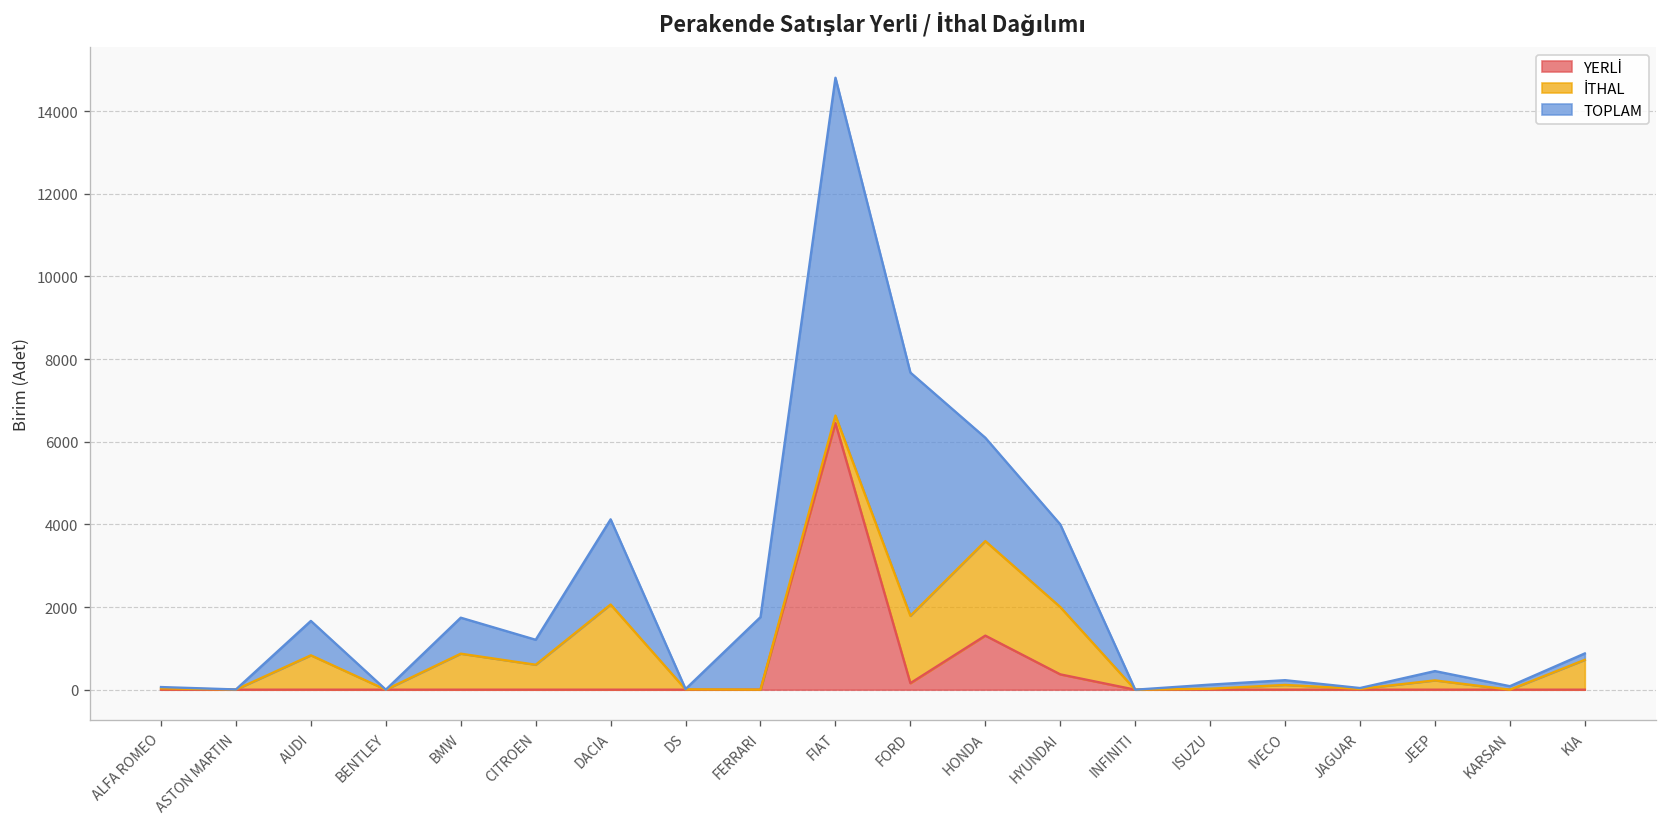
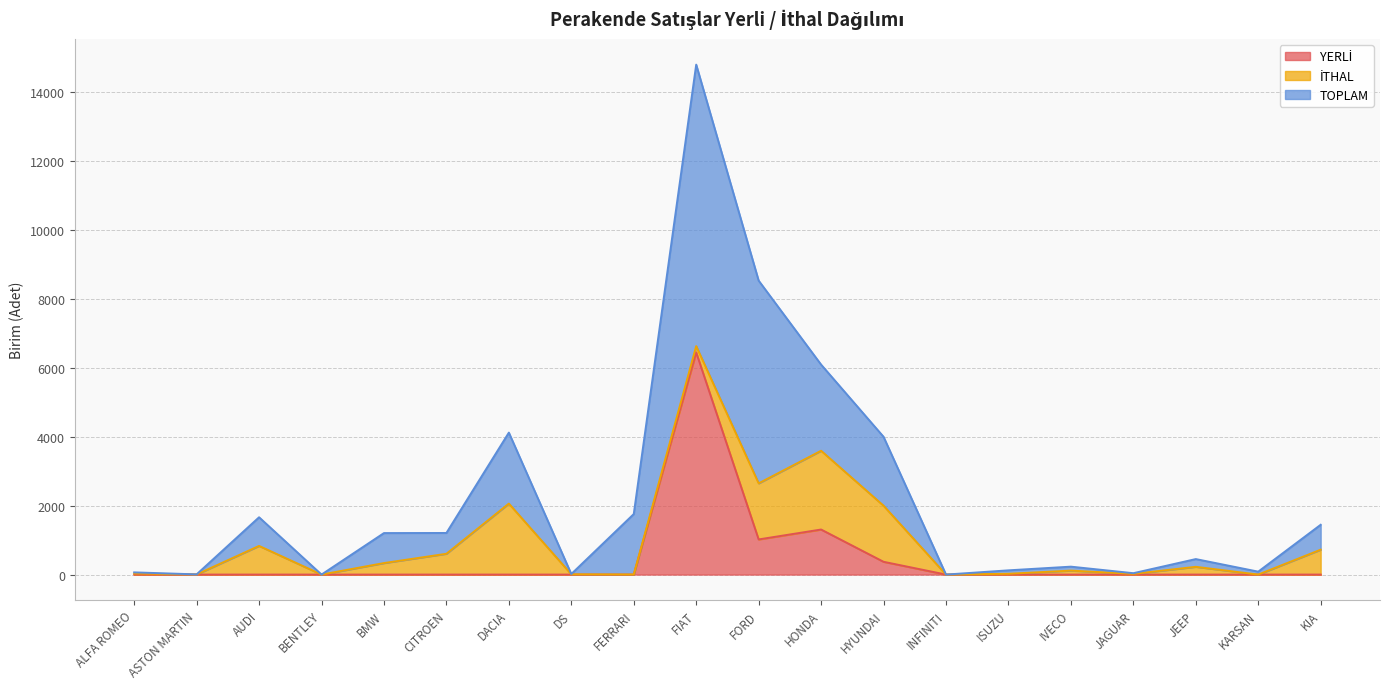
  {
    "YERLİ": {
      "AUDI": 0,
      "BMW": 0,
      "CITROEN": 0,
      "DACIA": 0,
      "FIAT": 6500,
-     "FORD": 200,
+     "FORD": 1000,
      "HONDA": 1300,
      "HYUNDAI": 400,
      "IVECO": 0,
      "JEEP": 0,
      "KIA": 0
    },
    "İTHAL": {
      "AUDI": 800,
-     "BMW": 900,
+     "BMW": 300,
      "CITROEN": 600,
      "DACIA": 2100,
      "FIAT": 200,
      "FORD": 1600,
      "HONDA": 2300,
      "HYUNDAI": 1600,
      "IVECO": 100,
      "JEEP": 200,
      "KIA": 700
    },
    "TOPLAM": {
      "AUDI": 800,
      "BMW": 900,
      "CITROEN": 600,
      "DACIA": 2100,
      "FERRARI": 1800,
      "FIAT": 8200,
      "FORD": 5900,
      "HONDA": 2500,
      "HYUNDAI": 2000,
      "ISUZU": 100,
      "IVECO": 100,
      "JEEP": 200,
      "KARSAN": 100,
-     "KIA": 200
+     "KIA": 700
    }
  }
